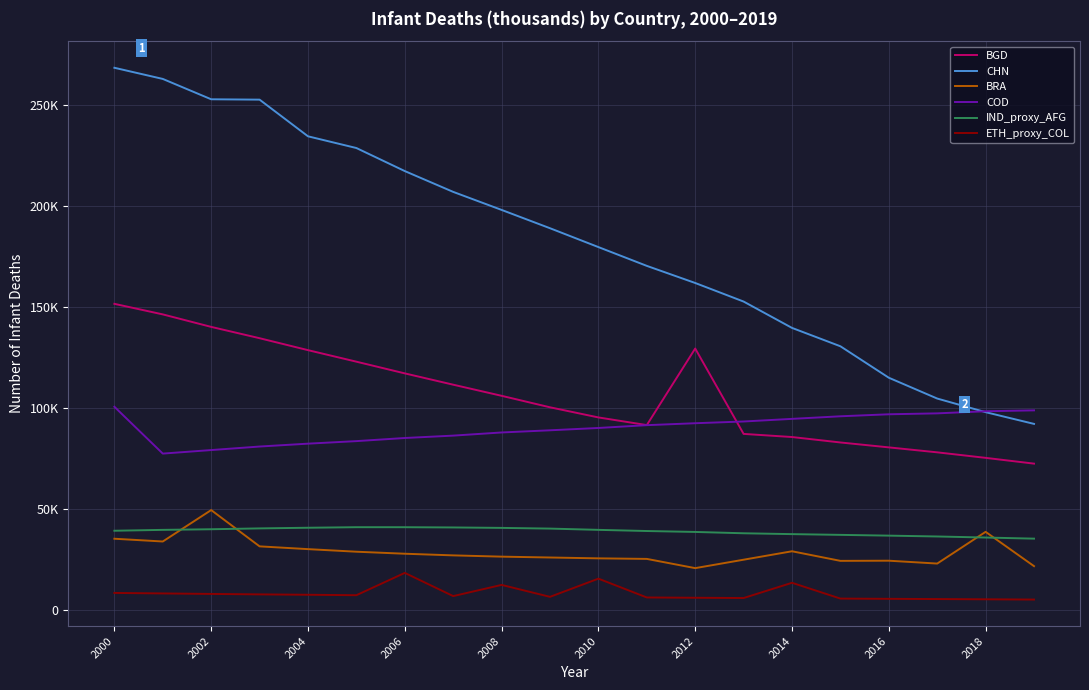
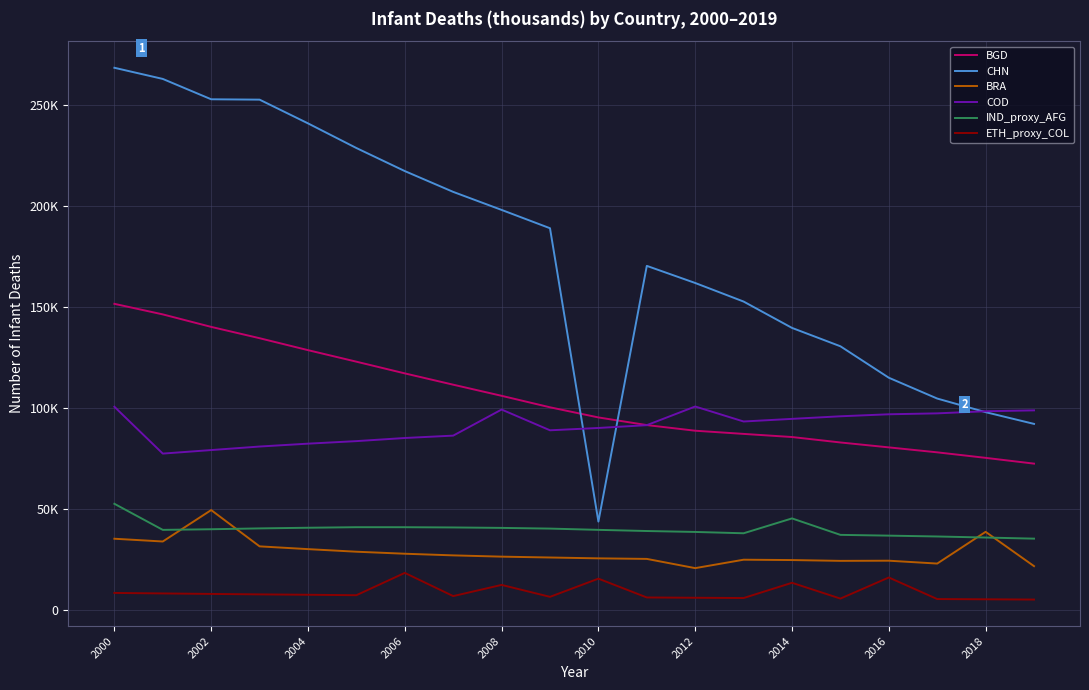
  {
    "BGD": {
      "2000": 152000,
      "2002": 140000,
      "2004": 129000,
      "2006": 117000,
      "2008": 106000,
      "2010": 95000,
-     "2012": 129000,
+     "2012": 89000,
      "2014": 86000,
      "2016": 81000,
      "2018": 75000
    },
    "CHN": {
      "2000": 268000,
      "2002": 253000,
-     "2004": 234000,
+     "2004": 241000,
      "2006": 217000,
      "2008": 198000,
-     "2010": 180000,
+     "2010": 44000,
      "2012": 162000,
      "2014": 140000,
      "2016": 115000
    },
    "BRA": {
      "2000": 35000,
      "2002": 50000,
      "2004": 30000,
      "2006": 28000,
      "2008": 26000,
      "2010": 26000,
      "2012": 21000,
-     "2014": 29000,
+     "2014": 25000,
      "2016": 24000,
      "2018": 39000
    },
    "COD": {
      "2000": 101000,
      "2002": 79000,
      "2004": 82000,
      "2006": 85000,
-     "2008": 88000,
+     "2008": 99000,
      "2010": 90000,
-     "2012": 93000,
+     "2012": 101000,
      "2014": 95000,
      "2016": 97000
    },
    "IND_proxy_AFG": {
-     "2000": 39000,
+     "2000": 53000,
      "2002": 40000,
      "2004": 41000,
      "2006": 41000,
      "2008": 41000,
      "2010": 40000,
      "2012": 39000,
-     "2014": 38000,
+     "2014": 45000,
      "2016": 37000,
      "2018": 36000
    },
    "ETH_proxy_COL": {
      "2000": 9000,
      "2002": 8000,
      "2004": 8000,
      "2006": 18000,
      "2008": 12000,
      "2010": 16000,
      "2012": 6000,
      "2014": 14000,
-     "2016": 6000,
+     "2016": 16000,
      "2018": 5000
    }
  }
